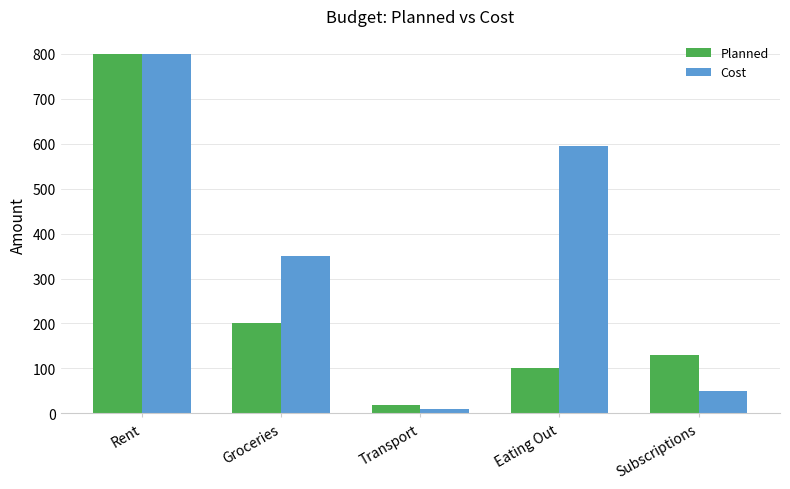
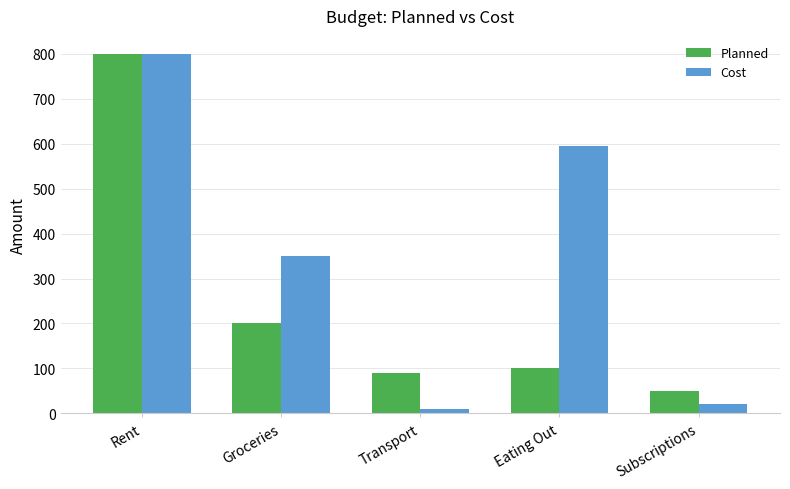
  {
    "Planned": {
      "Rent": 800,
      "Groceries": 200,
-     "Transport": 20,
+     "Transport": 90,
      "Eating Out": 100,
-     "Subscriptions": 130
+     "Subscriptions": 50
    },
    "Cost": {
      "Rent": 800,
      "Groceries": 350,
      "Transport": 10,
      "Eating Out": 590,
-     "Subscriptions": 50
+     "Subscriptions": 20
    }
  }
